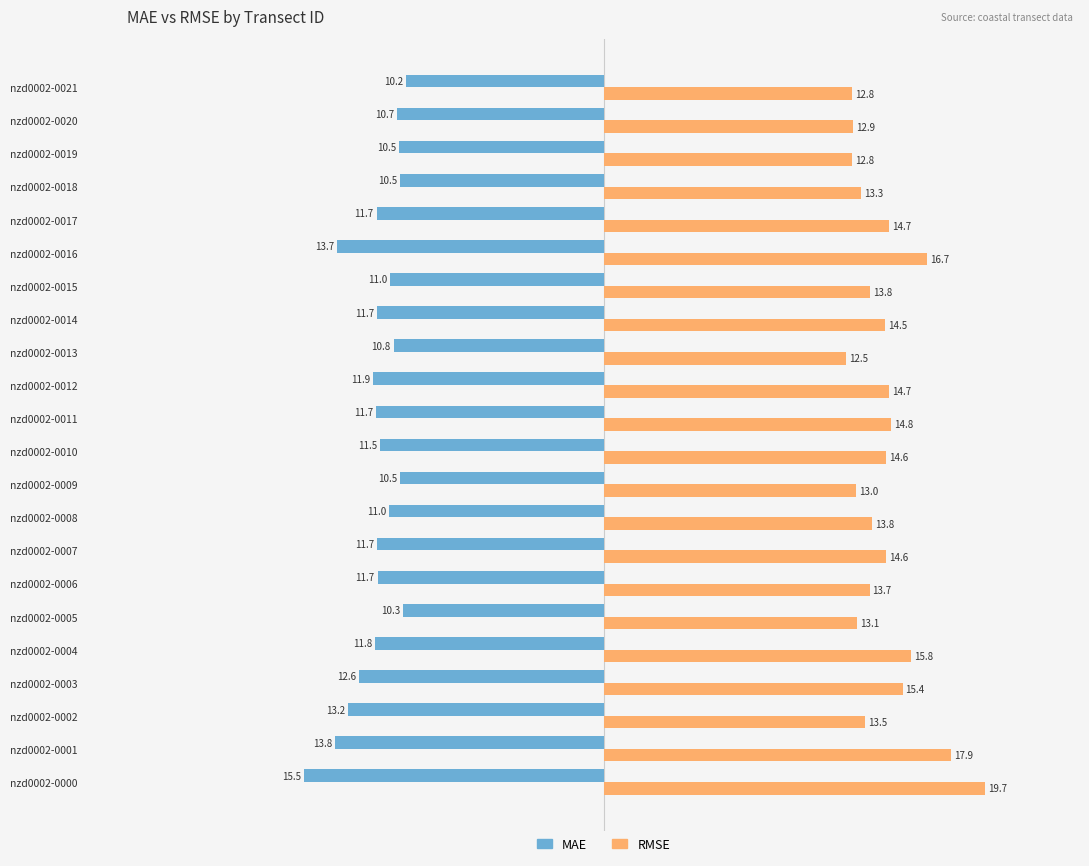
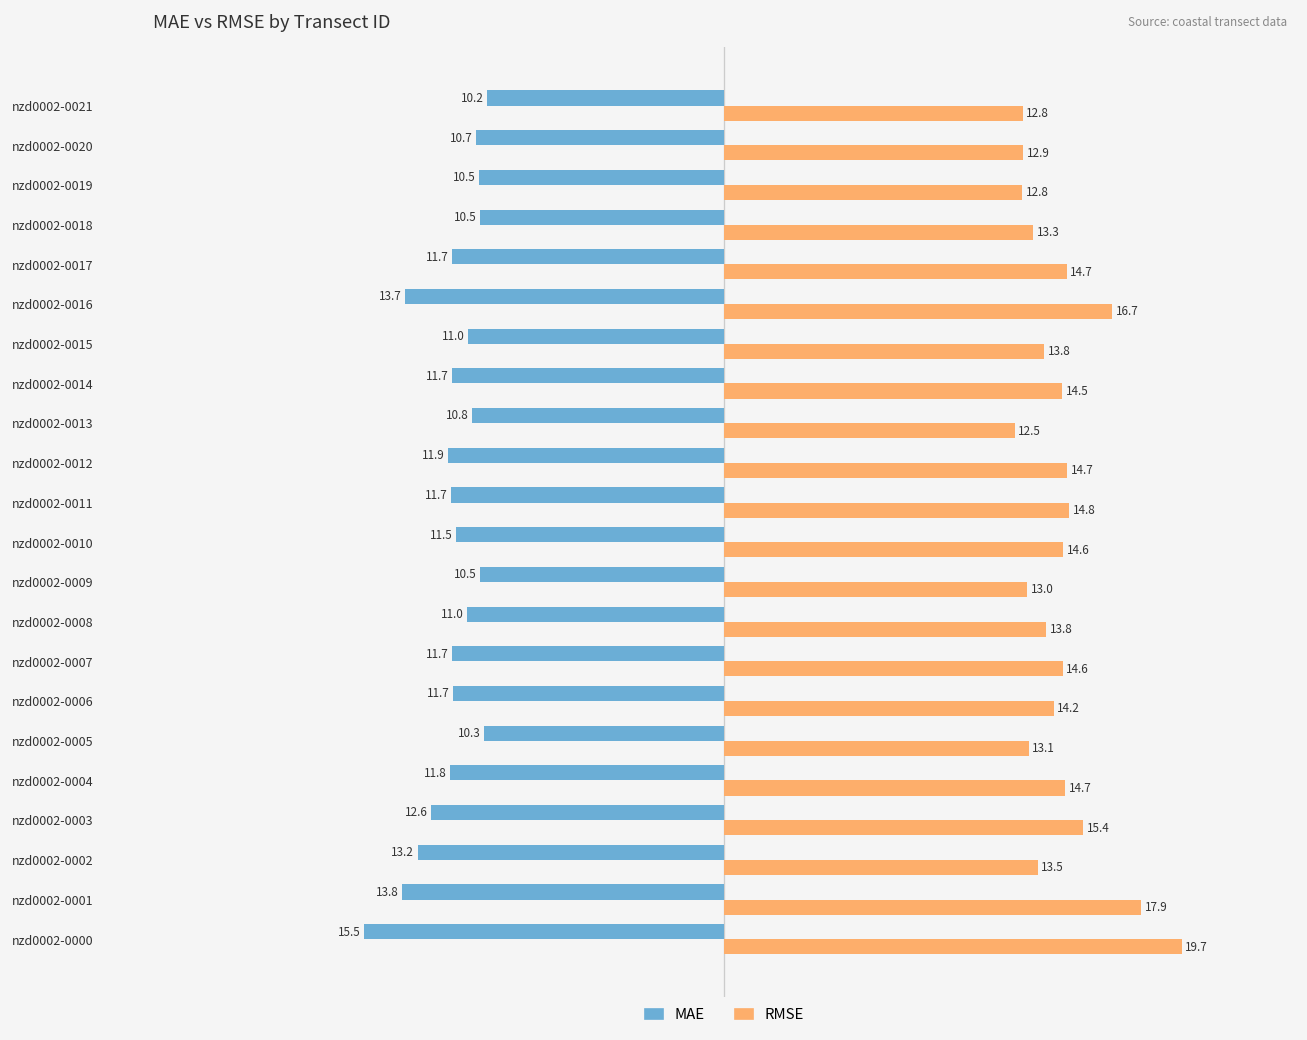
  {
    "RMSE": {
      "nzd0002-0021": 12.8,
      "nzd0002-0020": 12.9,
      "nzd0002-0019": 12.8,
      "nzd0002-0018": 13.3,
      "nzd0002-0017": 14.7,
      "nzd0002-0016": 16.7,
      "nzd0002-0015": 13.8,
      "nzd0002-0014": 14.5,
      "nzd0002-0013": 12.5,
      "nzd0002-0012": 14.7,
      "nzd0002-0011": 14.8,
      "nzd0002-0010": 14.6,
      "nzd0002-0009": 13.0,
      "nzd0002-0008": 13.8,
      "nzd0002-0007": 14.6,
-     "nzd0002-0006": 13.7,
+     "nzd0002-0006": 14.2,
      "nzd0002-0005": 13.1,
-     "nzd0002-0004": 15.8,
+     "nzd0002-0004": 14.7,
      "nzd0002-0003": 15.4,
      "nzd0002-0002": 13.5,
      "nzd0002-0001": 17.9,
      "nzd0002-0000": 19.7
    }
  }
